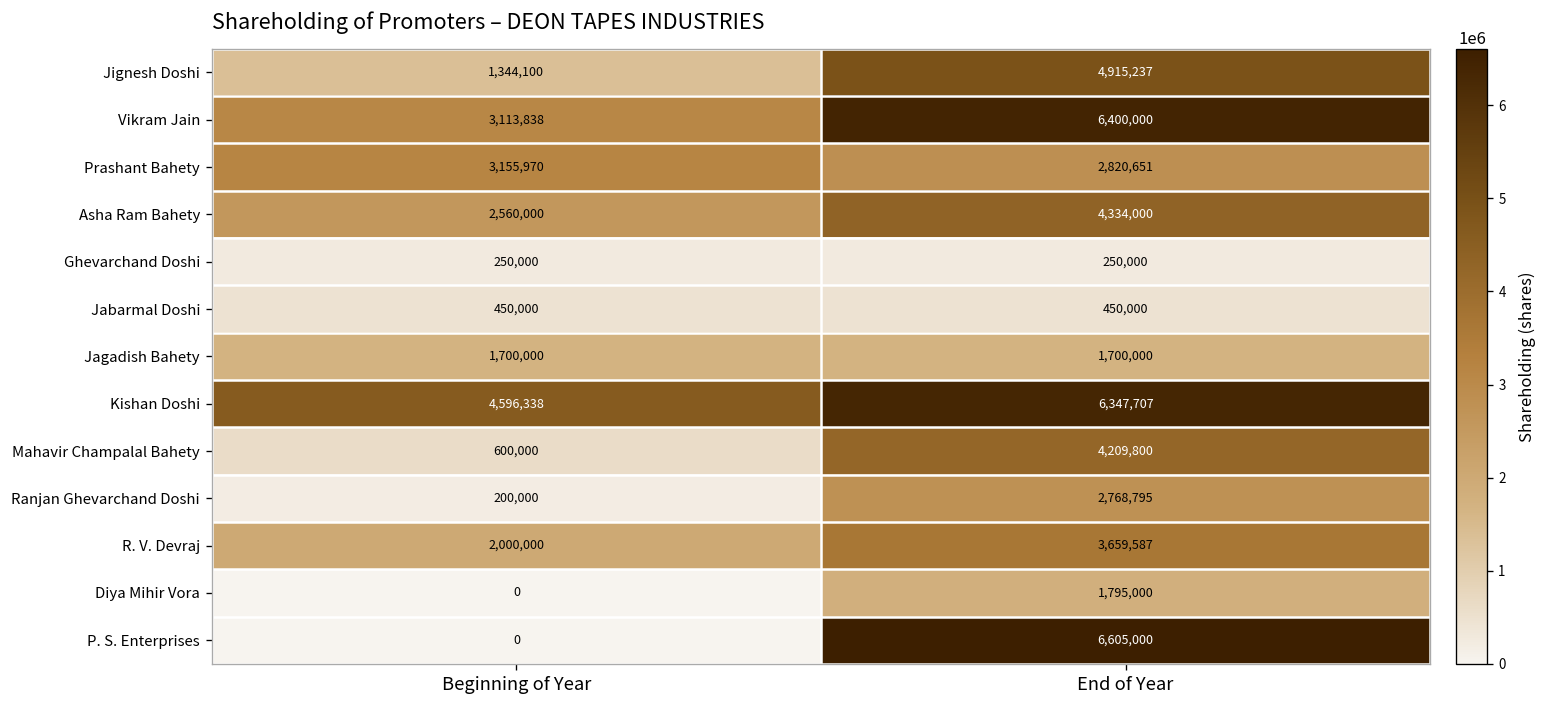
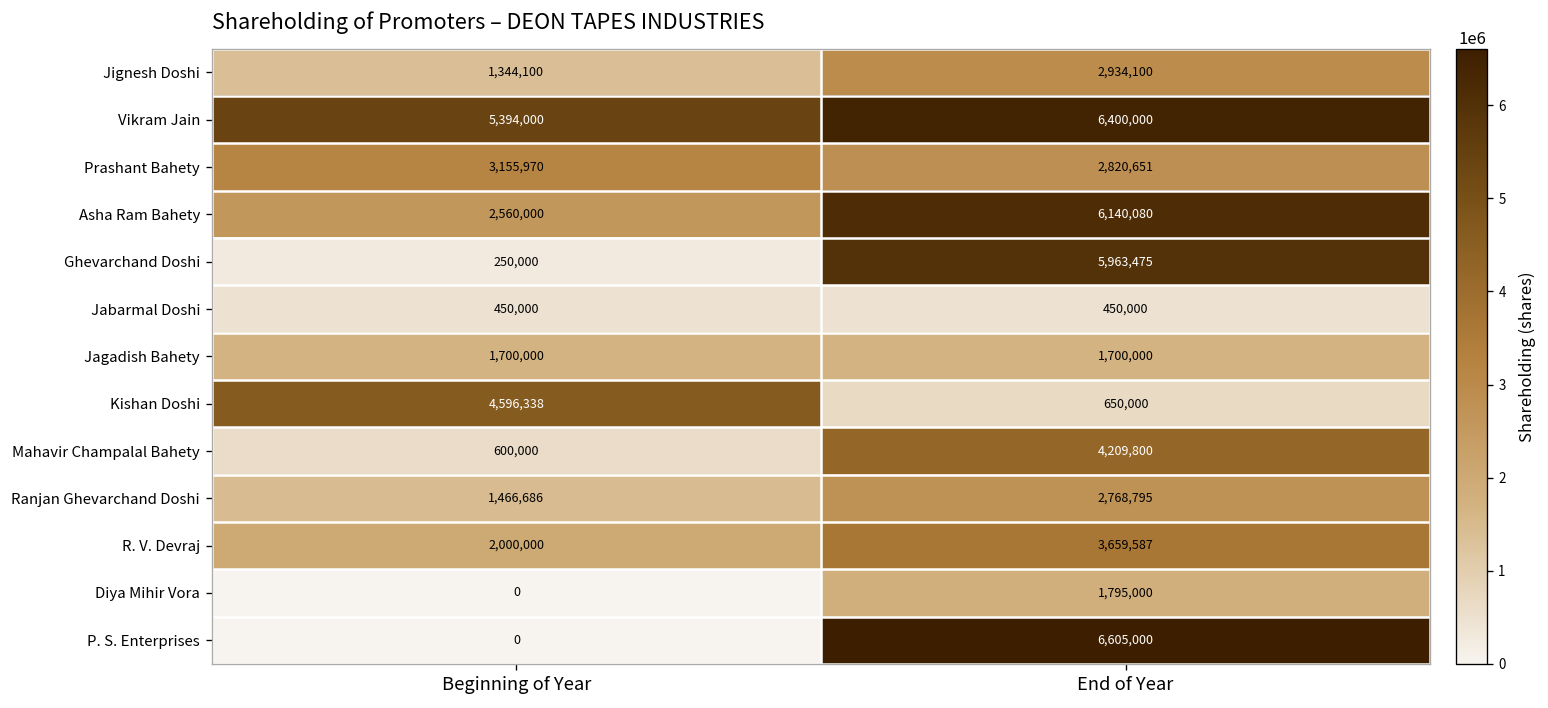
  {
    "Jignesh Doshi": {
      "Beginning of Year": "1,344,100",
-     "End of Year": "4,915,237"
+     "End of Year": "2,934,100"
    },
    "Vikram Jain": {
-     "Beginning of Year": "3,113,838",
+     "Beginning of Year": "5,394,000",
      "End of Year": "6,400,000"
    },
    "Prashant Bahety": {
      "Beginning of Year": "3,155,970",
      "End of Year": "2,820,651"
    },
    "Asha Ram Bahety": {
      "Beginning of Year": "2,560,000",
-     "End of Year": "4,334,000"
+     "End of Year": "6,140,080"
    },
    "Ghevarchand Doshi": {
      "Beginning of Year": "250,000",
-     "End of Year": "250,000"
+     "End of Year": "5,963,475"
    },
    "Jabarmal Doshi": {
      "Beginning of Year": "450,000",
      "End of Year": "450,000"
    },
    "Jagadish Bahety": {
      "Beginning of Year": "1,700,000",
      "End of Year": "1,700,000"
    },
    "Kishan Doshi": {
      "Beginning of Year": "4,596,338",
-     "End of Year": "6,347,707"
+     "End of Year": "650,000"
    },
    "Mahavir Champalal Bahety": {
      "Beginning of Year": "600,000",
      "End of Year": "4,209,800"
    },
    "Ranjan Ghevarchand Doshi": {
-     "Beginning of Year": "200,000",
+     "Beginning of Year": "1,466,686",
      "End of Year": "2,768,795"
    },
    "R. V. Devraj": {
      "Beginning of Year": "2,000,000",
      "End of Year": "3,659,587"
    },
    "Diya Mihir Vora": {
      "Beginning of Year": "0",
      "End of Year": "1,795,000"
    },
    "P. S. Enterprises": {
      "Beginning of Year": "0",
      "End of Year": "6,605,000"
    }
  }
